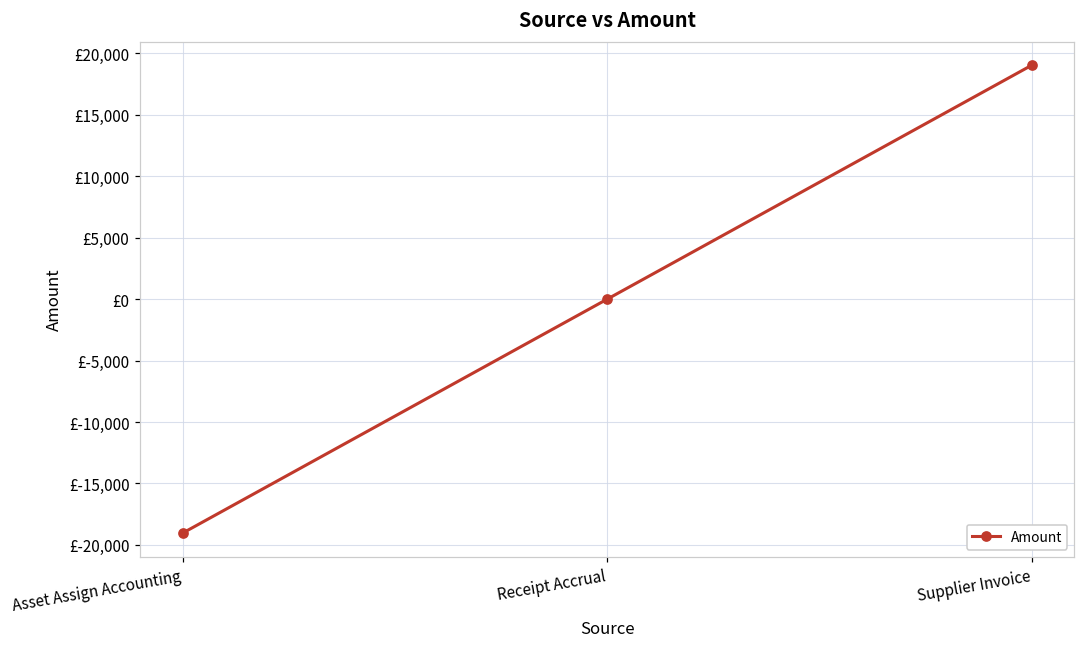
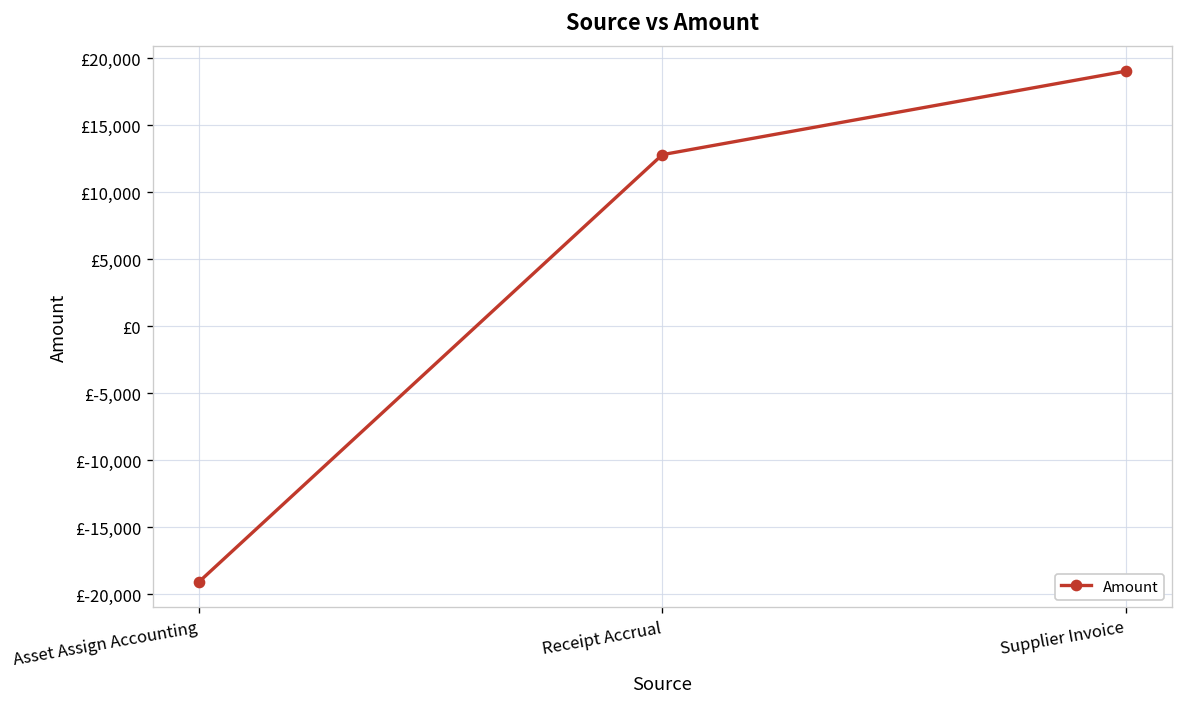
  {
    "Asset Assign Accounting": "£-19,000",
-   "Receipt Accrual": "£0",
+   "Receipt Accrual": "£12,800",
    "Supplier Invoice": "£19,000"
  }
